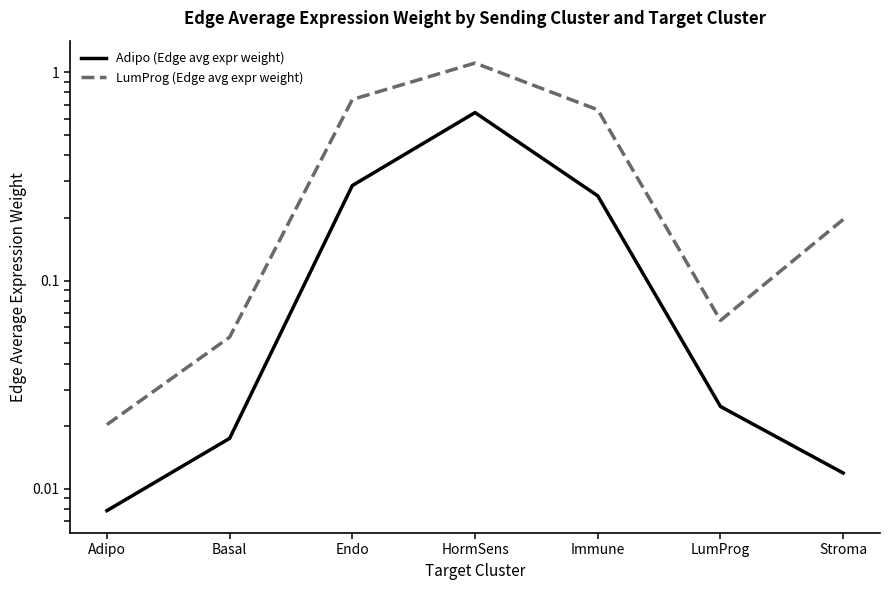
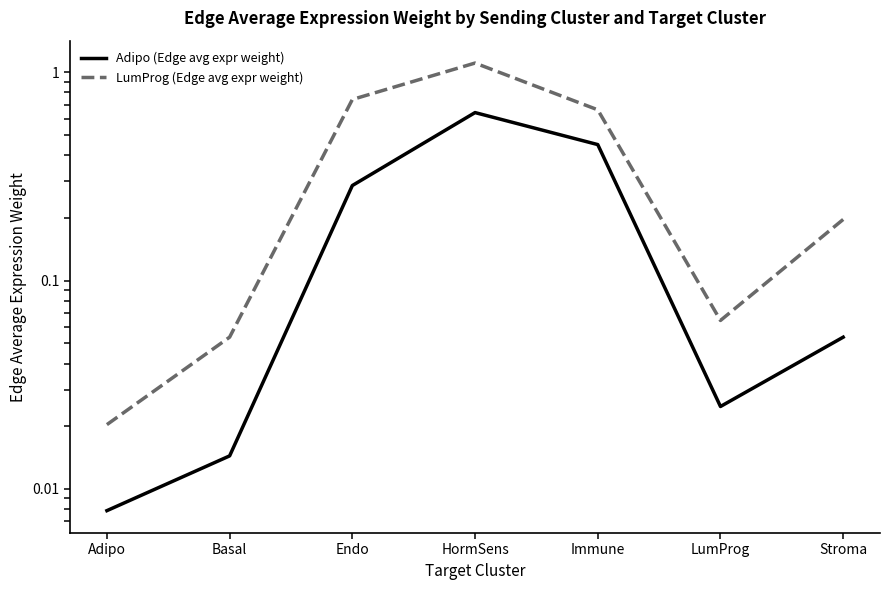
  {
    "Adipo (Edge avg expr weight)": {
      "Adipo": 0.008,
-     "Basal": 0.017,
+     "Basal": 0.014,
      "Endo": 0.29,
      "HormSens": 0.64,
-     "Immune": 0.26,
+     "Immune": 0.45,
      "LumProg": 0.025,
-     "Stroma": 0.012
+     "Stroma": 0.054
    },
    "LumProg (Edge avg expr weight)": {
      "Adipo": 0.020,
      "Basal": 0.054,
      "Endo": 0.74,
      "HormSens": 1.1,
      "Immune": 0.66,
      "LumProg": 0.064,
      "Stroma": 0.20
    }
  }
